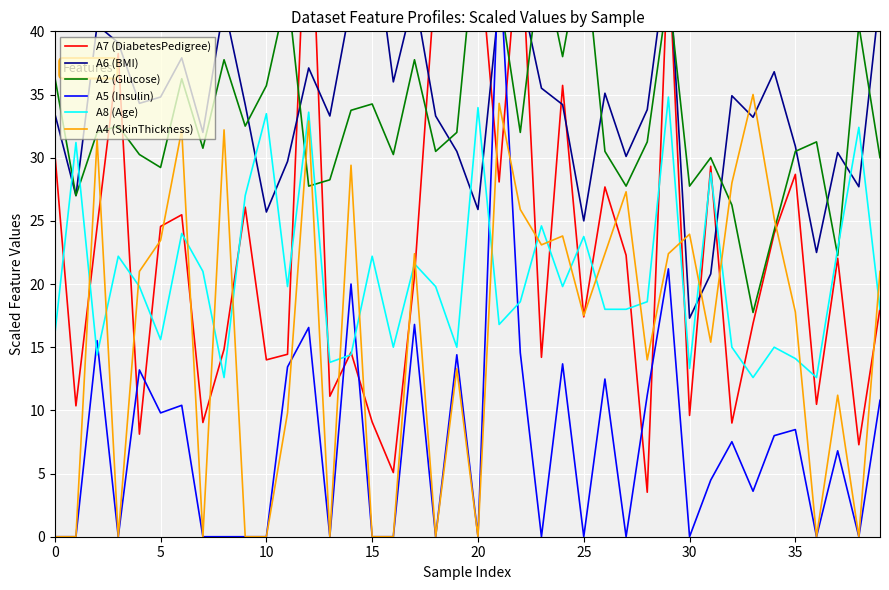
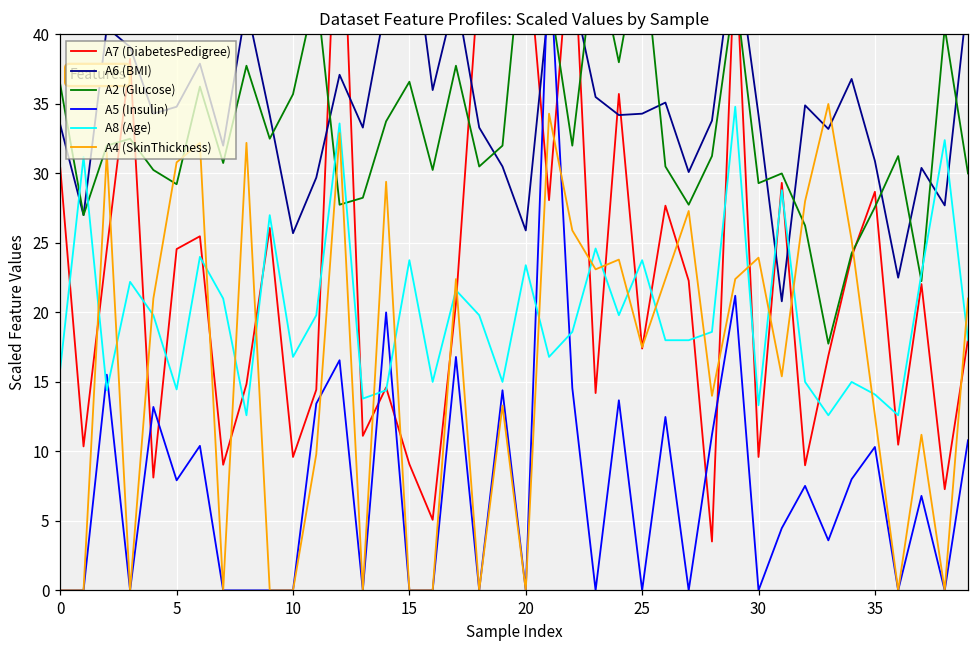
  {
    "A7 (DiabetesPedigree)": {
      "0": 30.4,
      "5": 24.6,
-     "10": 14.0,
+     "10": 9.6,
      "15": 9.1,
      "30": 9.6,
      "35": 28.7
    },
    "A6 (BMI)": {
      "0": 33.5,
      "10": 25.7,
      "20": 25.9,
-     "25": 25.0,
-     "30": 17.3,
+     "25": 34.3,
+     "30": 34.2,
      "35": 30.9
    },
    "A2 (Glucose)": {
      "0": 36.4,
      "5": 29.2,
      "10": 35.7,
-     "15": 34.3,
-     "30": 27.8,
-     "35": 30.5
+     "15": 36.6,
+     "30": 29.3,
+     "35": 27.6
    },
    "A5 (Insulin)": {
-     "5": 9.8,
+     "5": 7.9,
      "25": 0.0,
      "30": 0.0,
-     "35": 8.5
+     "35": 10.3
    },
    "A8 (Age)": {
      "0": 16.0,
-     "5": 15.6,
-     "10": 33.5,
-     "15": 22.2,
-     "20": 34.0,
+     "5": 14.5,
+     "10": 16.8,
+     "15": 23.8,
+     "20": 23.4,
      "25": 23.8,
      "30": 13.3,
      "35": 14.1
    },
    "A4 (SkinThickness)": {
-     "5": 23.5,
+     "5": 30.8,
      "30": 23.9,
-     "35": 17.8
+     "35": 12.6
    }
  }
